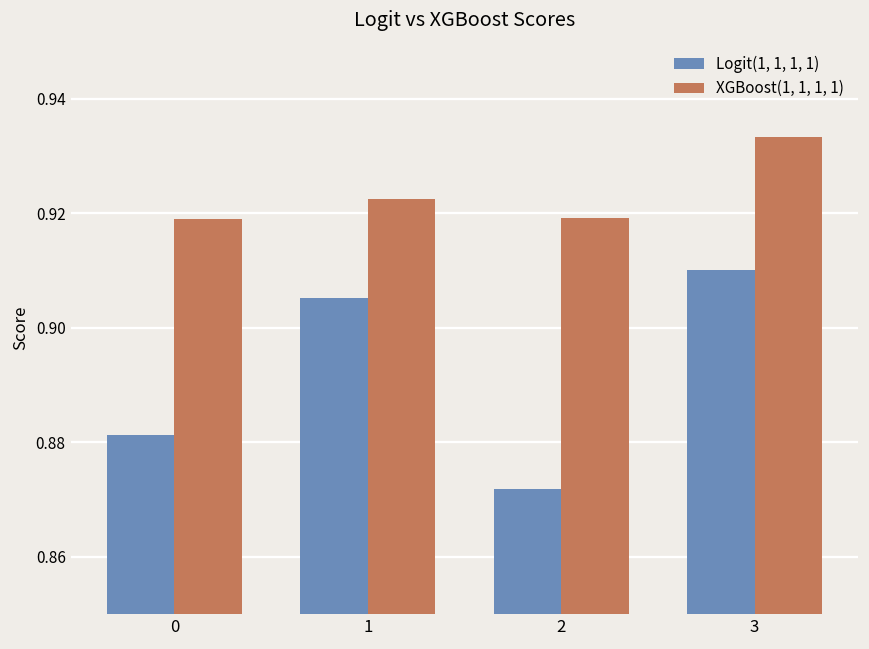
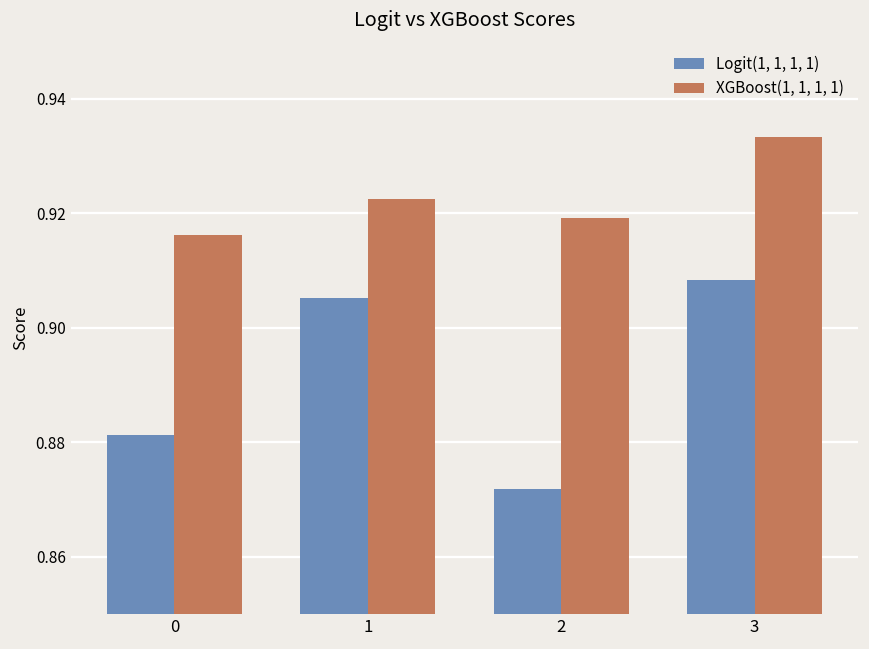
  {
    "Logit(1, 1, 1, 1)": {
      "0": 0.881,
      "1": 0.905,
      "2": 0.872,
-     "3": 0.910
+     "3": 0.908
    },
    "XGBoost(1, 1, 1, 1)": {
-     "0": 0.919,
+     "0": 0.916,
      "1": 0.923,
      "2": 0.919,
      "3": 0.933
    }
  }
